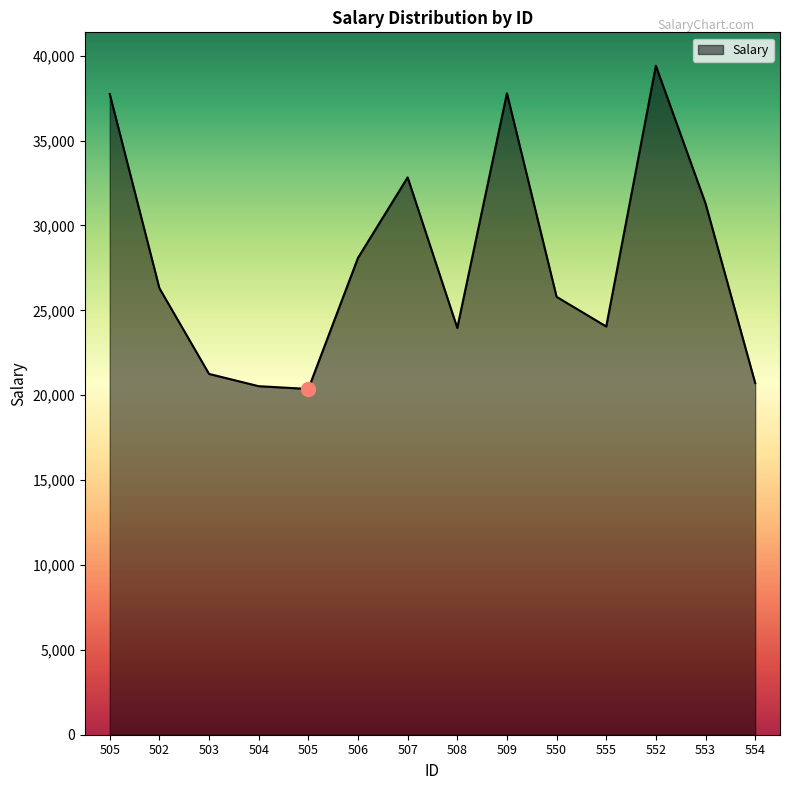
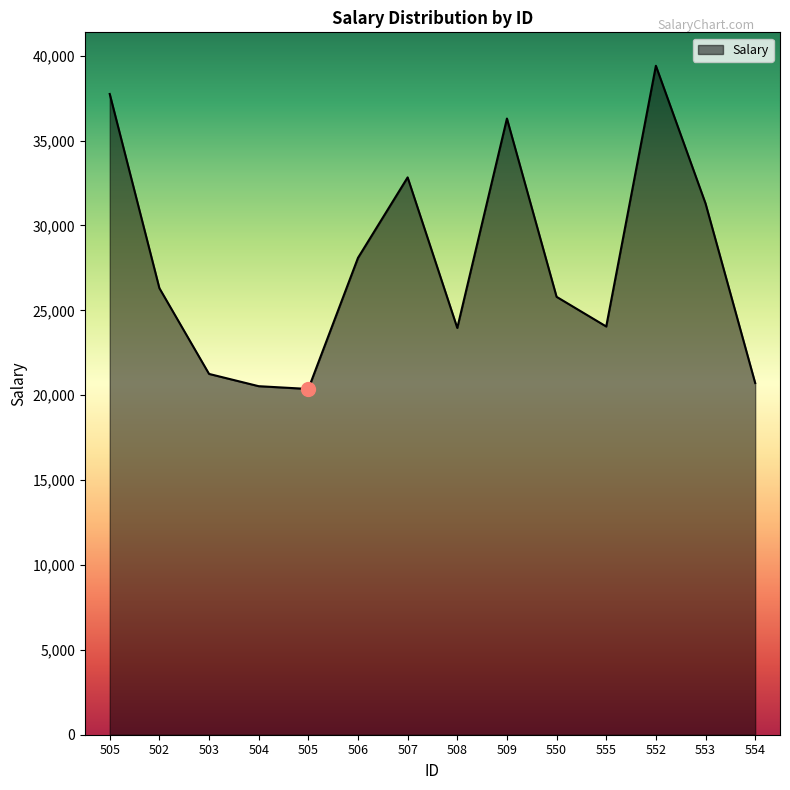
  {
    "Salary": {
      "502": "26,300",
      "503": "21,300",
      "504": "20,500",
      "506": "28,100",
      "507": "32,800",
      "508": "24,000",
-     "509": "37,800",
+     "509": "36,300",
      "550": "25,800",
      "555": "24,000",
      "552": "39,400",
      "553": "31,300",
      "554": "20,700"
    }
  }
